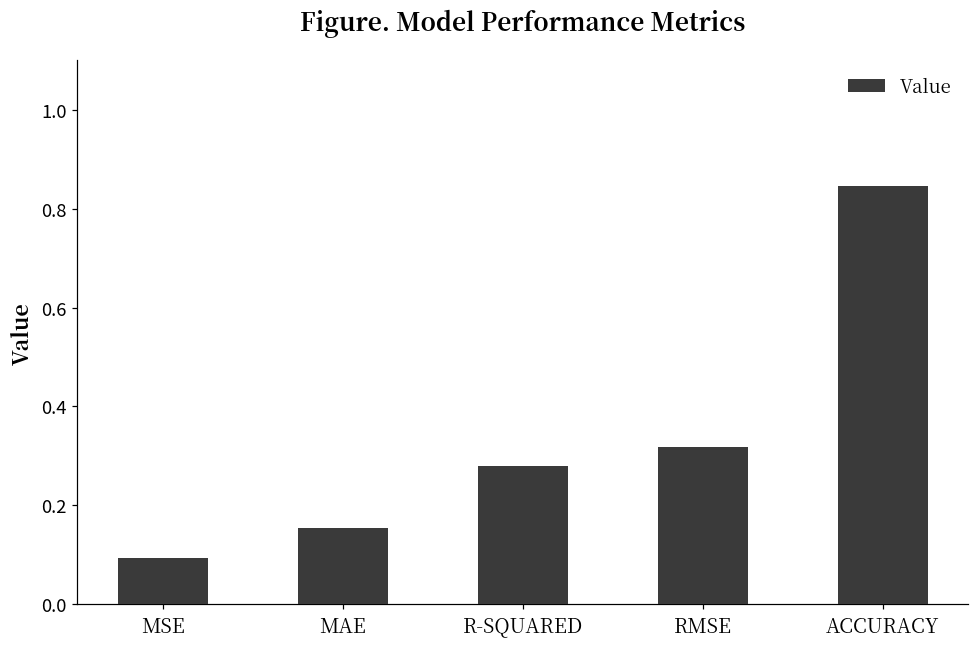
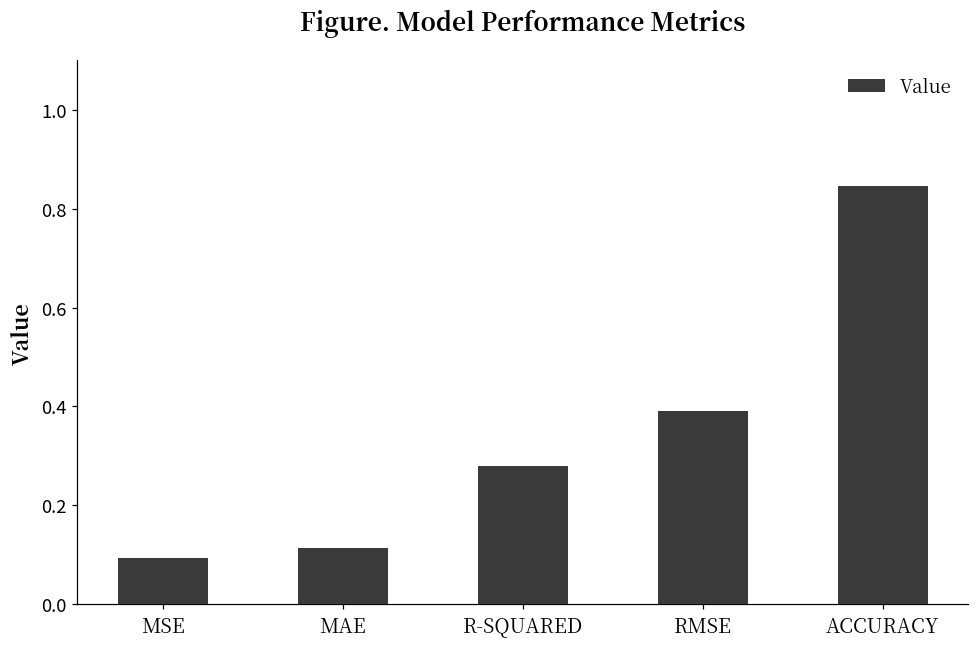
  {
    "MSE": 0.09,
-   "MAE": 0.15,
+   "MAE": 0.11,
    "R-SQUARED": 0.28,
-   "RMSE": 0.32,
+   "RMSE": 0.39,
    "ACCURACY": 0.85
  }
